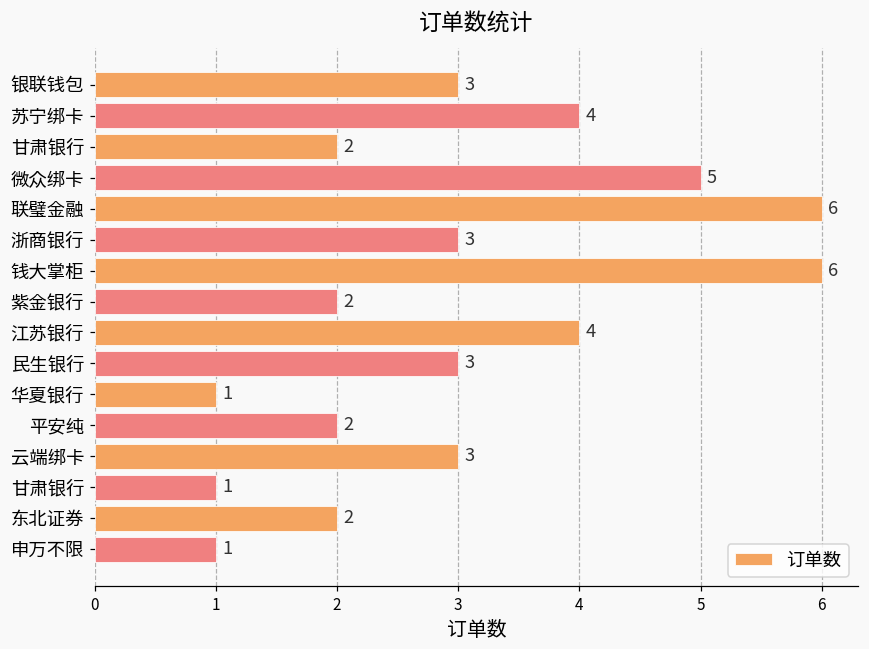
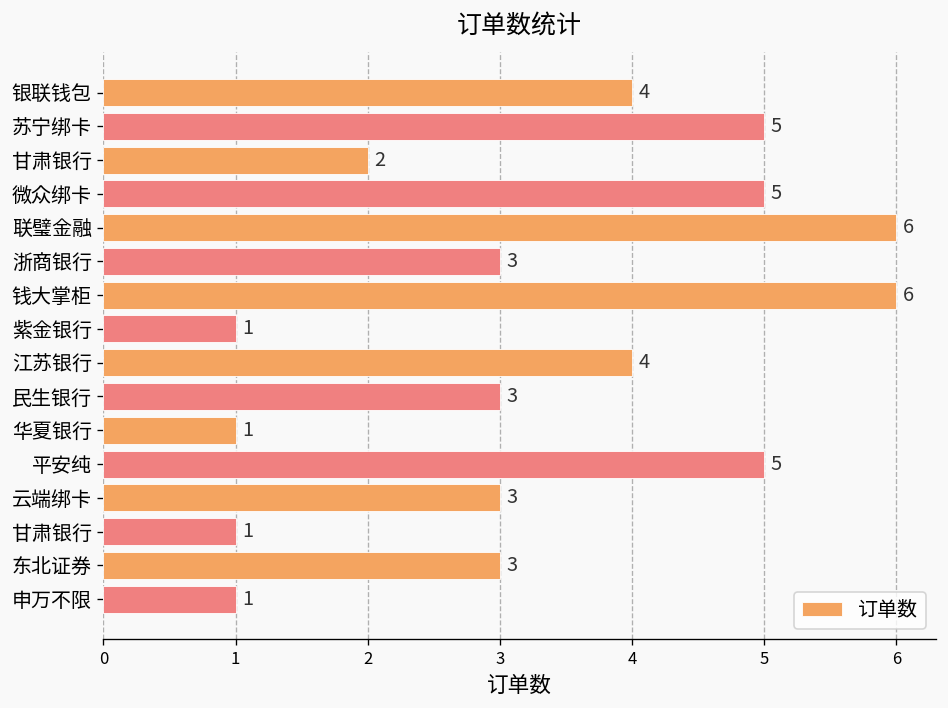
  {
-   "银联钱包": 3,
-   "苏宁绑卡": 4,
+   "银联钱包": 4,
+   "苏宁绑卡": 5,
    "微众绑卡": 5,
    "联璧金融": 6,
    "浙商银行": 3,
    "钱大掌柜": 6,
-   "紫金银行": 2,
+   "紫金银行": 1,
    "江苏银行": 4,
    "民生银行": 3,
    "华夏银行": 1,
-   "平安纯": 2,
+   "平安纯": 5,
    "云端绑卡": 3,
-   "东北证券": 2,
+   "东北证券": 3,
    "申万不限": 1
  }
